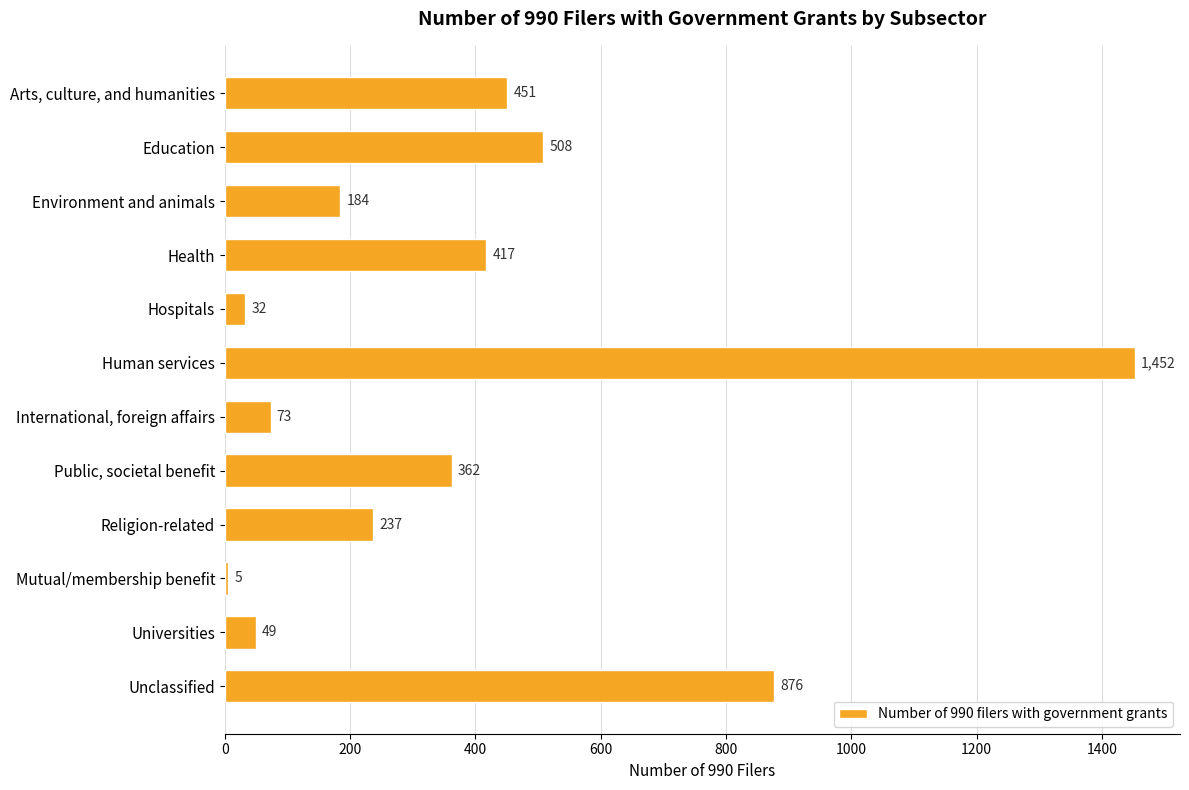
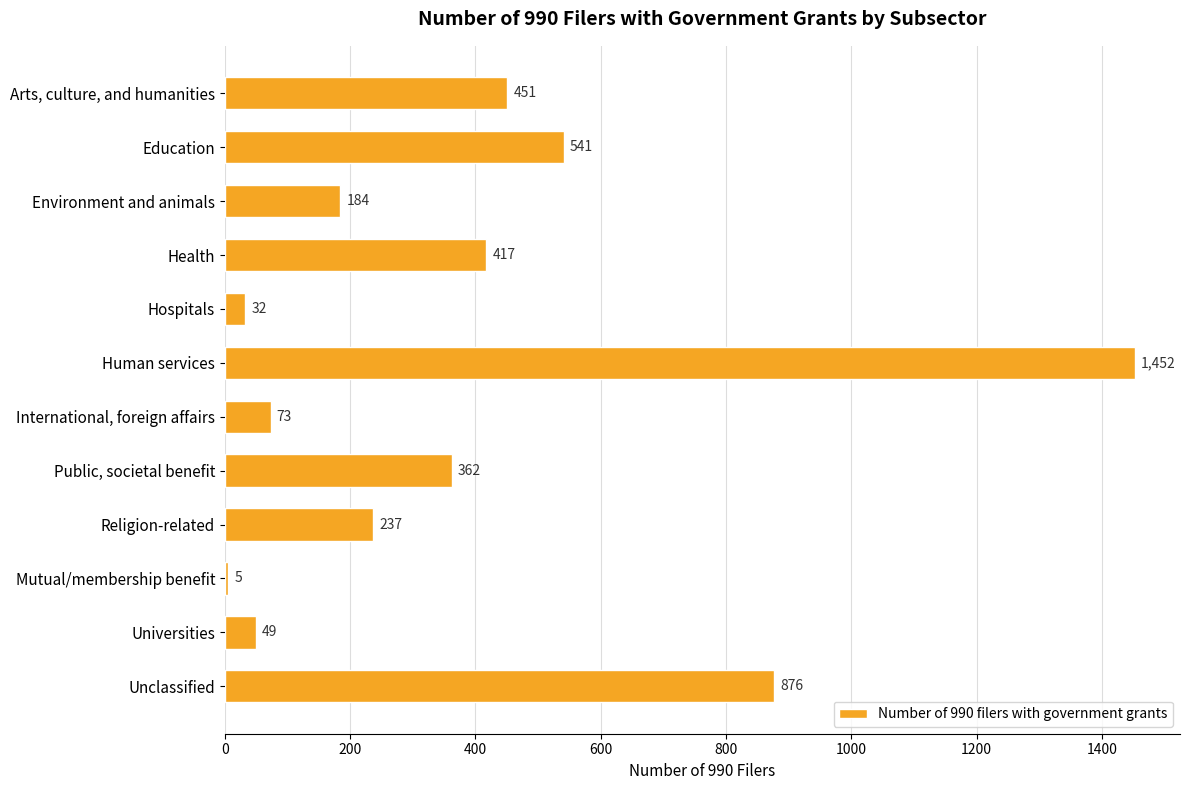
  {
    "Arts, culture, and humanities": "451",
-   "Education": "508",
+   "Education": "541",
    "Environment and animals": "184",
    "Health": "417",
    "Hospitals": "32",
    "Human services": "1,452",
    "International, foreign affairs": "73",
    "Public, societal benefit": "362",
    "Religion-related": "237",
    "Mutual/membership benefit": "5",
    "Universities": "49",
    "Unclassified": "876"
  }
